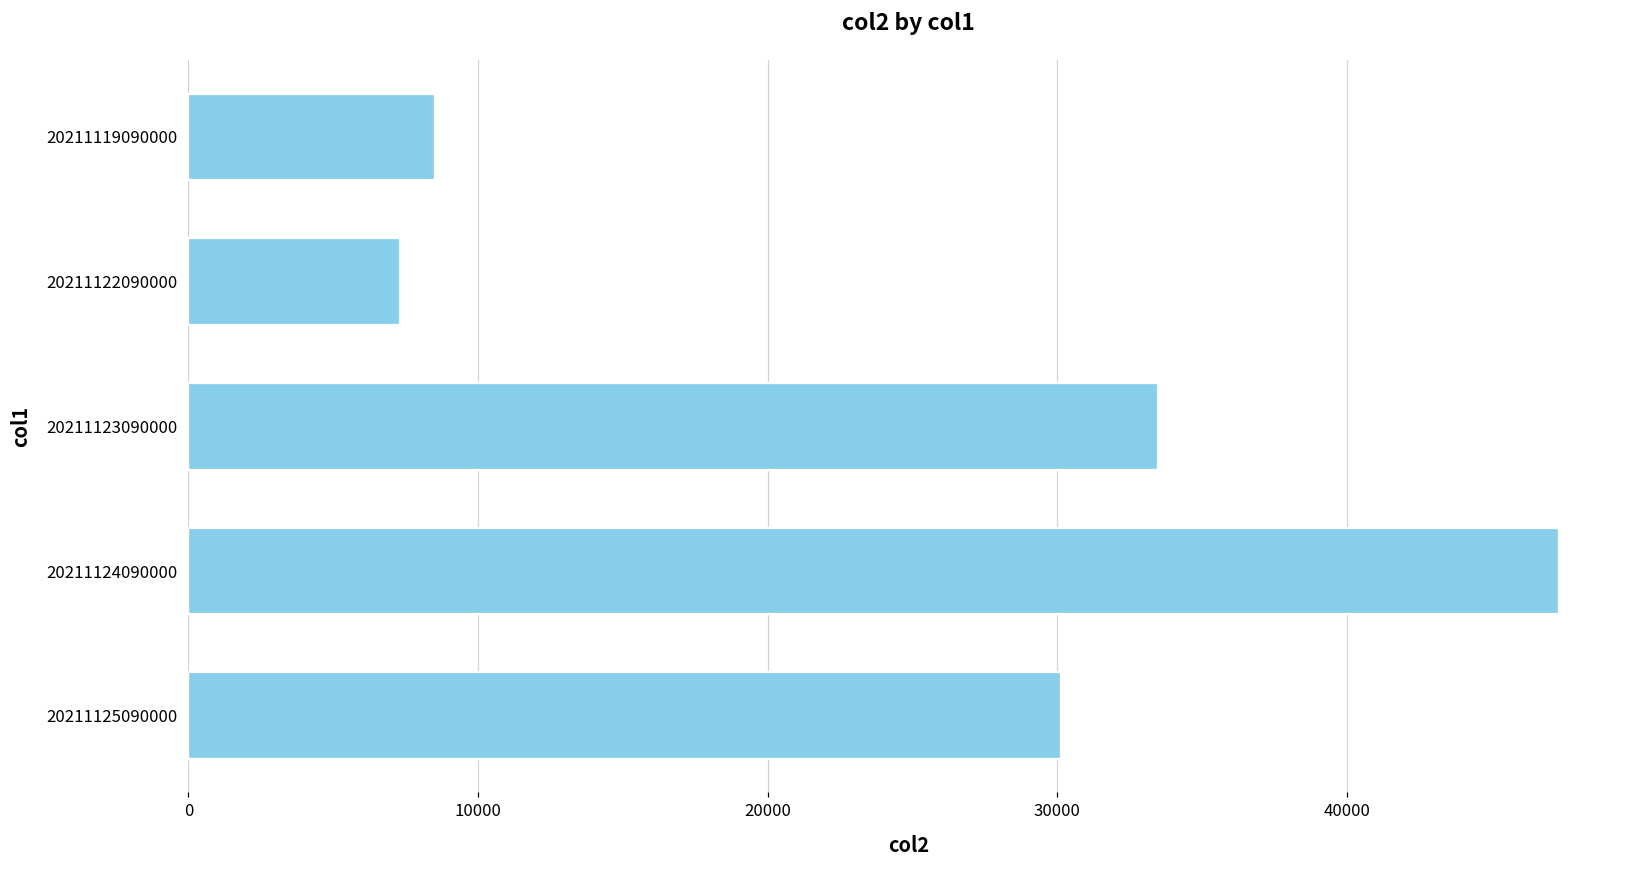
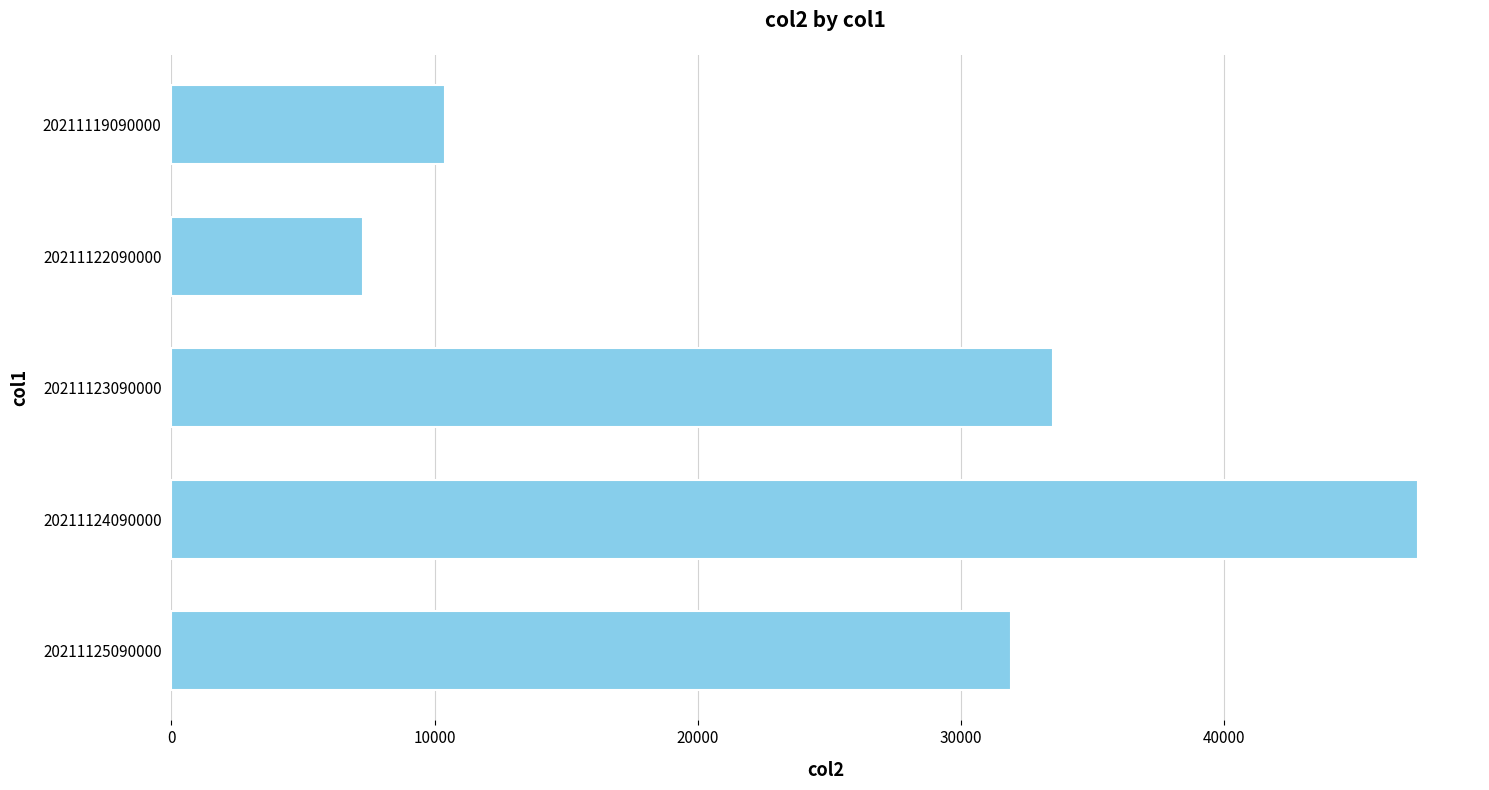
  {
-   "20211119090000": 8500,
+   "20211119090000": 10400,
    "20211122090000": 7300,
    "20211123090000": 33500,
    "20211124090000": 47300,
-   "20211125090000": 30100
+   "20211125090000": 31900
  }
